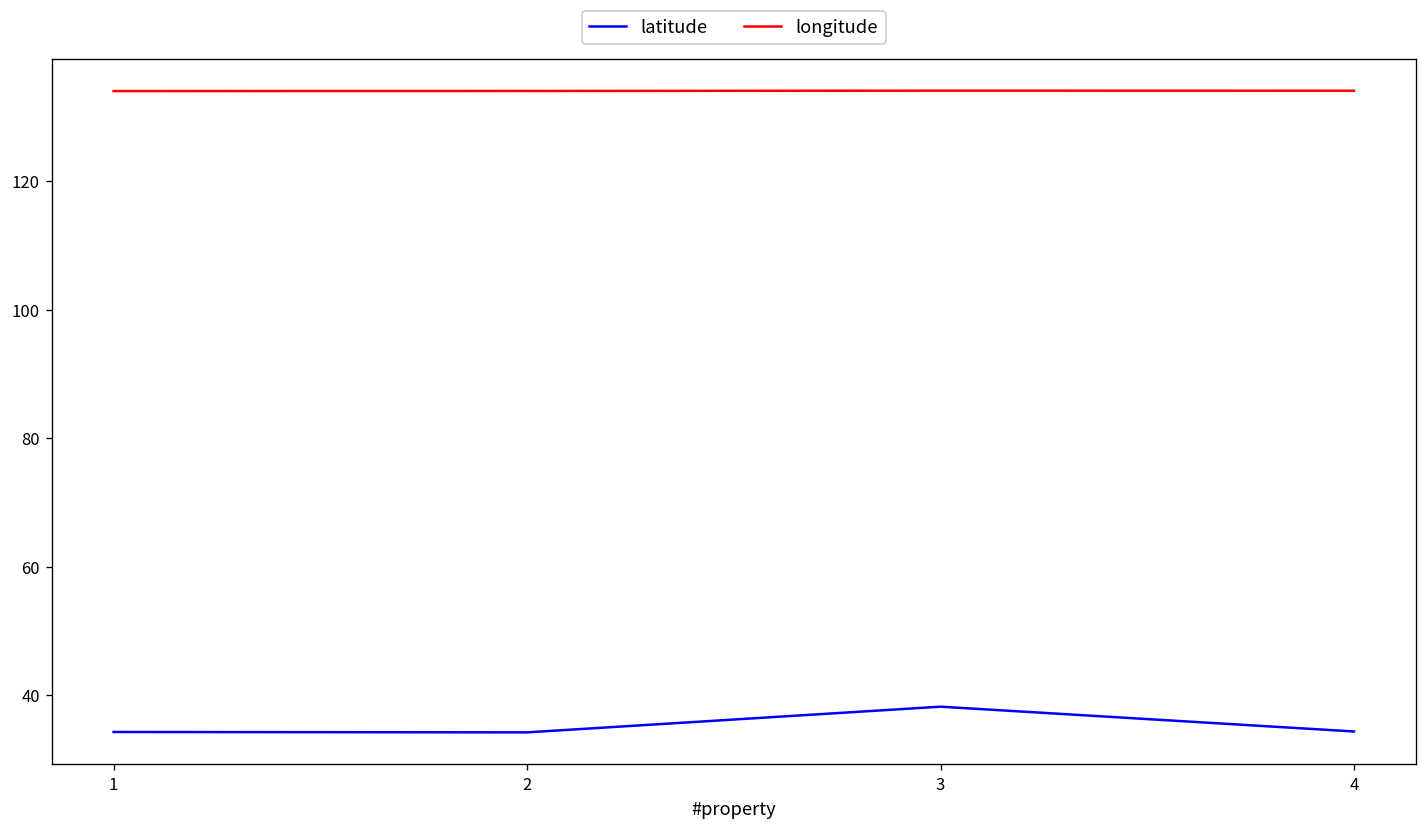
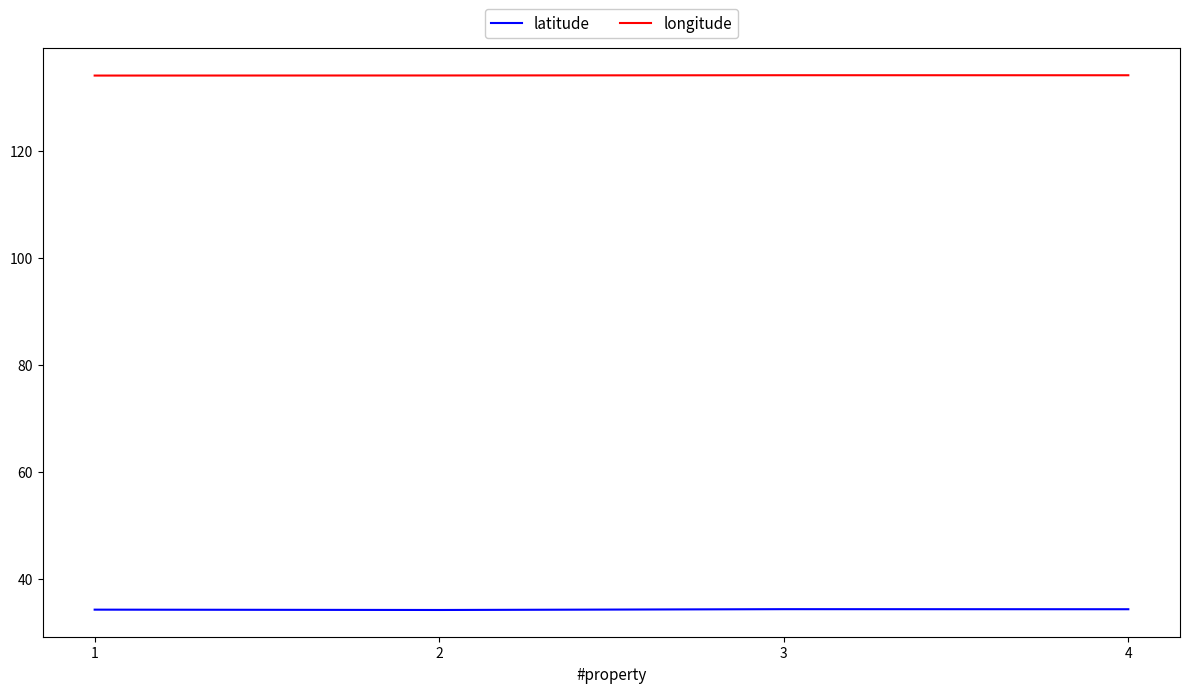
  {
    "latitude": {
      "1": 34,
      "2": 34,
-     "3": 38,
+     "3": 34,
      "4": 34
    },
    "longitude": {
      "1": 134,
      "2": 134,
      "3": 134,
      "4": 134
    }
  }
